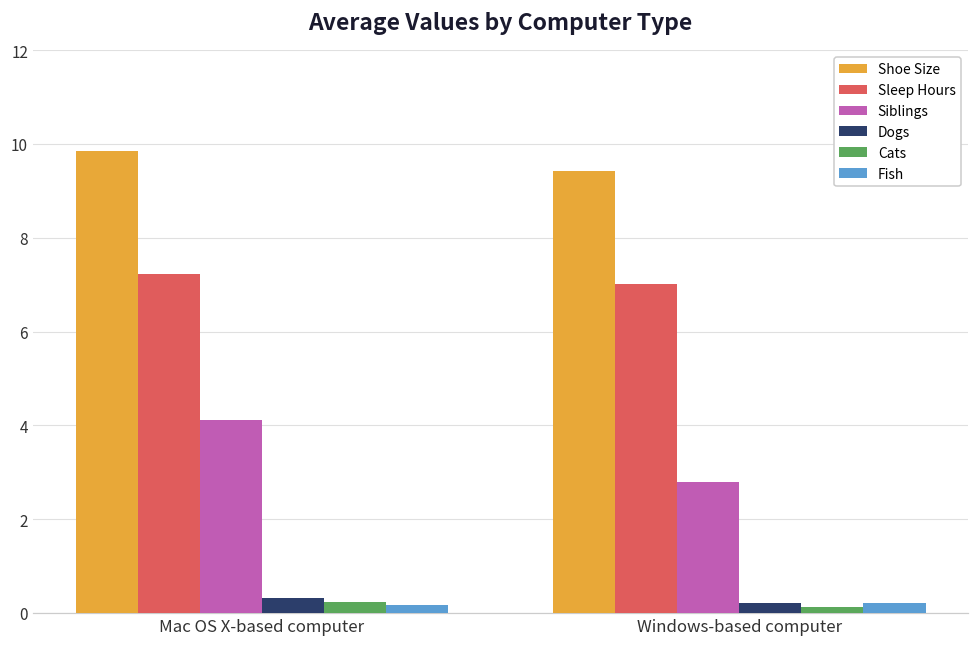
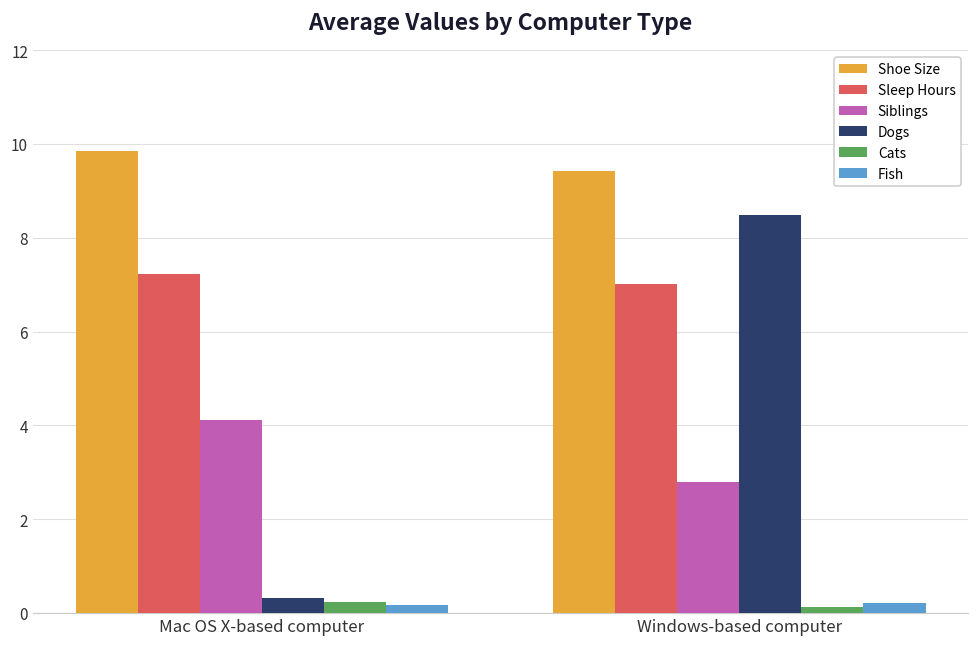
  {
    "Shoe Size": {
      "Mac OS X-based computer": 9.9,
      "Windows-based computer": 9.4
    },
    "Sleep Hours": {
      "Mac OS X-based computer": 7.2,
      "Windows-based computer": 7.0
    },
    "Siblings": {
      "Mac OS X-based computer": 4.1,
      "Windows-based computer": 2.8
    },
    "Dogs": {
      "Mac OS X-based computer": 0.3,
-     "Windows-based computer": 0.2
+     "Windows-based computer": 8.5
    },
    "Cats": {
      "Mac OS X-based computer": 0.2,
      "Windows-based computer": 0.1
    },
    "Fish": {
      "Mac OS X-based computer": 0.2,
      "Windows-based computer": 0.2
    }
  }
